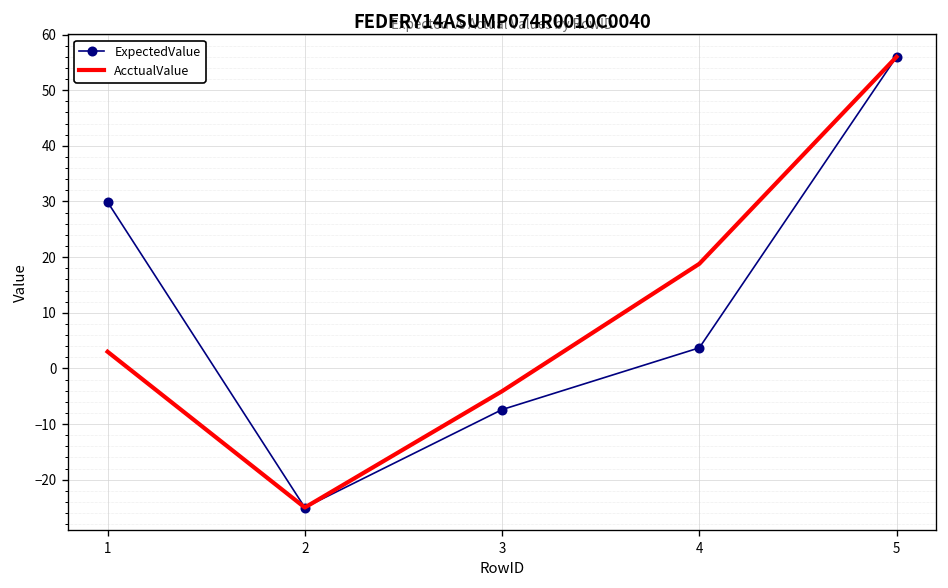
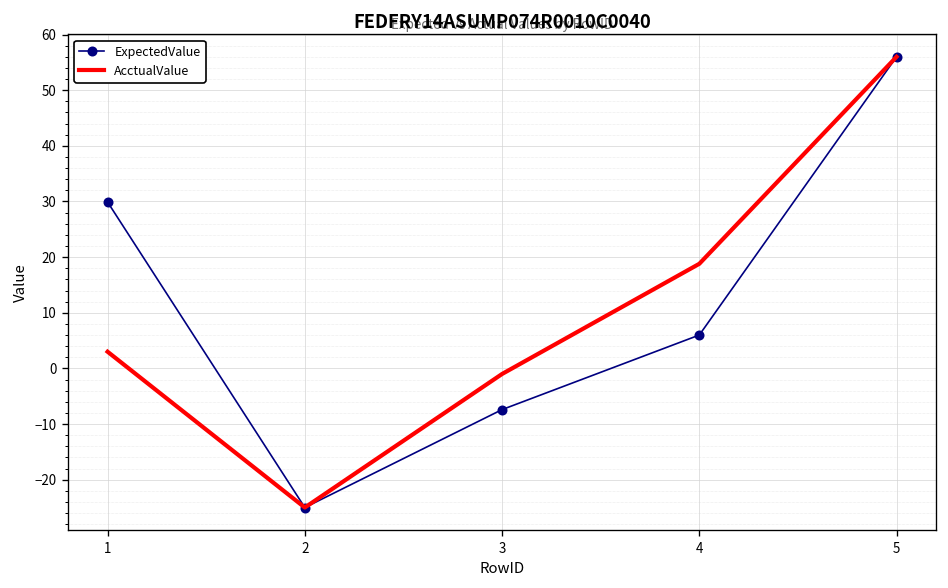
  {
    "ExpectedValue": {
      "1": 30,
      "3": -7,
-     "4": 4
+     "4": 6
    },
    "AcctualValue": {
      "1": 3,
-     "3": -4,
+     "3": -1,
      "4": 19
    }
  }
